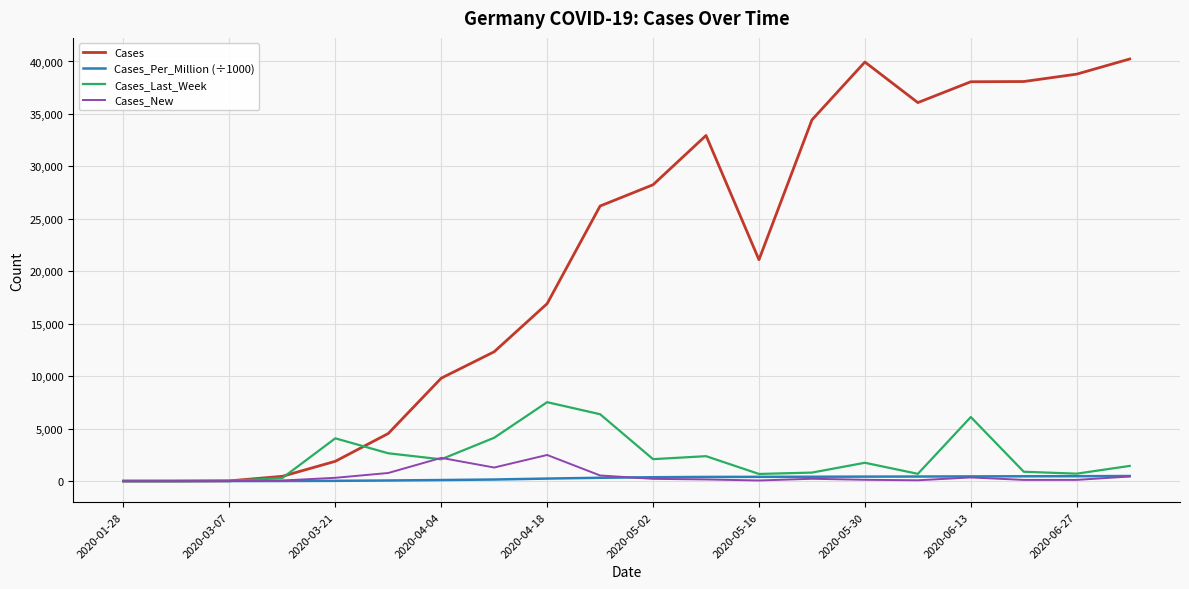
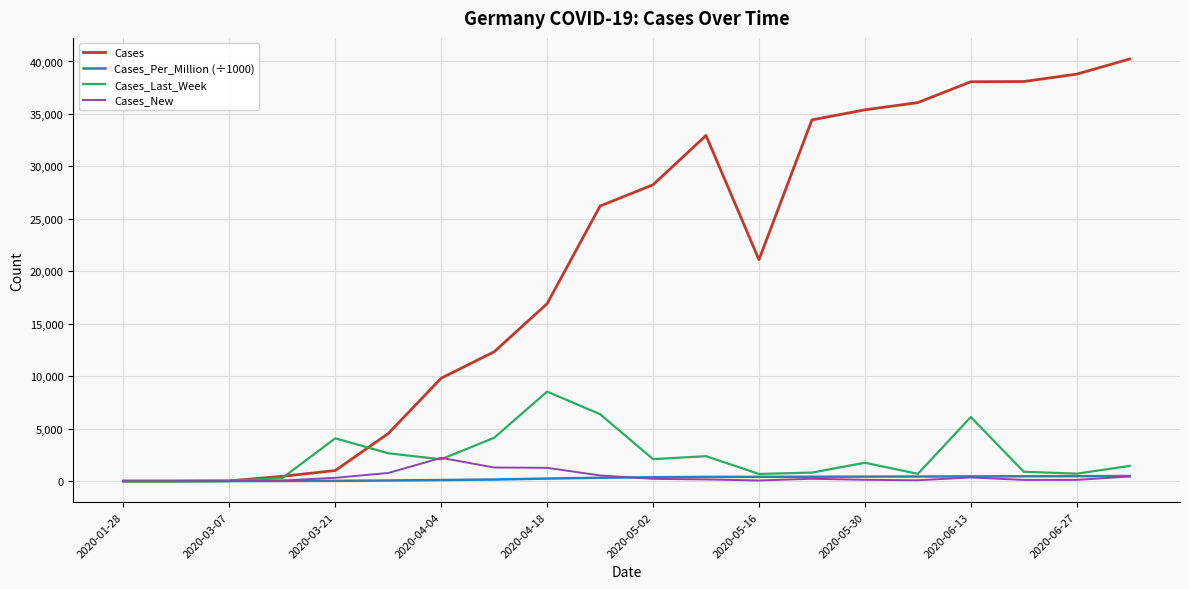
  {
    "Cases": {
-     "2020-03-21": "1,900",
+     "2020-03-21": "1,000",
      "2020-04-04": "9,800",
      "2020-04-18": "16,900",
      "2020-05-02": "28,200",
      "2020-05-16": "21,100",
-     "2020-05-30": "40,000",
+     "2020-05-30": "35,400",
      "2020-06-13": "38,100",
      "2020-06-27": "38,800"
    },
    "Cases_Per_Million (÷1000)": {
      "2020-03-21": "0",
      "2020-04-04": "100",
      "2020-04-18": "200",
      "2020-05-16": "400",
      "2020-05-30": "400"
    },
    "Cases_Last_Week": {
      "2020-03-21": "4,100",
-     "2020-04-18": "7,500",
+     "2020-04-18": "8,500",
      "2020-05-02": "2,100",
      "2020-05-16": "700",
      "2020-05-30": "1,700",
      "2020-06-13": "6,100"
    },
    "Cases_New": {
      "2020-03-21": "300",
-     "2020-04-18": "2,500",
+     "2020-04-18": "1,300",
      "2020-05-16": "100",
      "2020-05-30": "100",
      "2020-06-27": "100"
    }
  }
